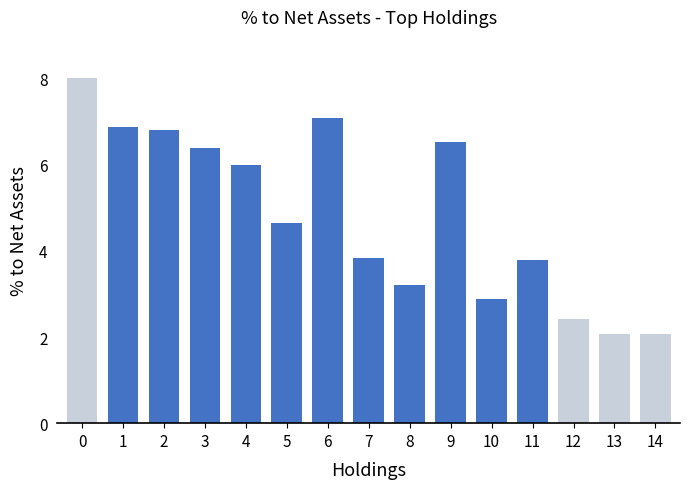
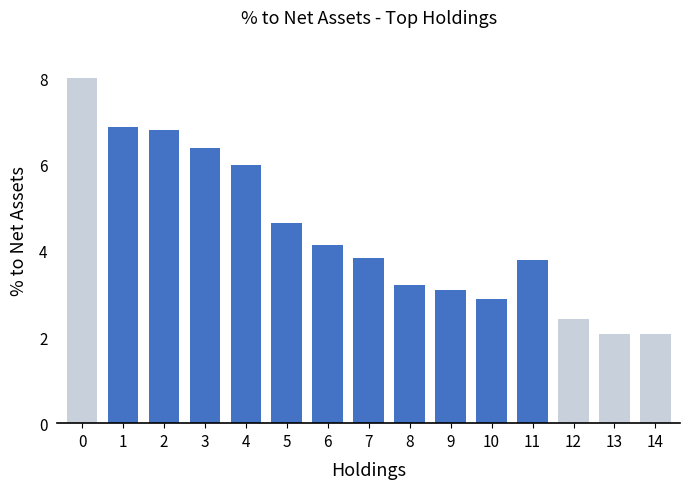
  {
    "0": 8.0,
    "1": 6.9,
    "2": 6.8,
    "3": 6.4,
    "4": 6.0,
    "5": 4.6,
-   "6": 7.1,
+   "6": 4.1,
    "7": 3.8,
    "8": 3.2,
-   "9": 6.5,
+   "9": 3.1,
    "10": 2.9,
    "11": 3.8,
    "12": 2.4,
    "13": 2.1,
    "14": 2.1
  }
